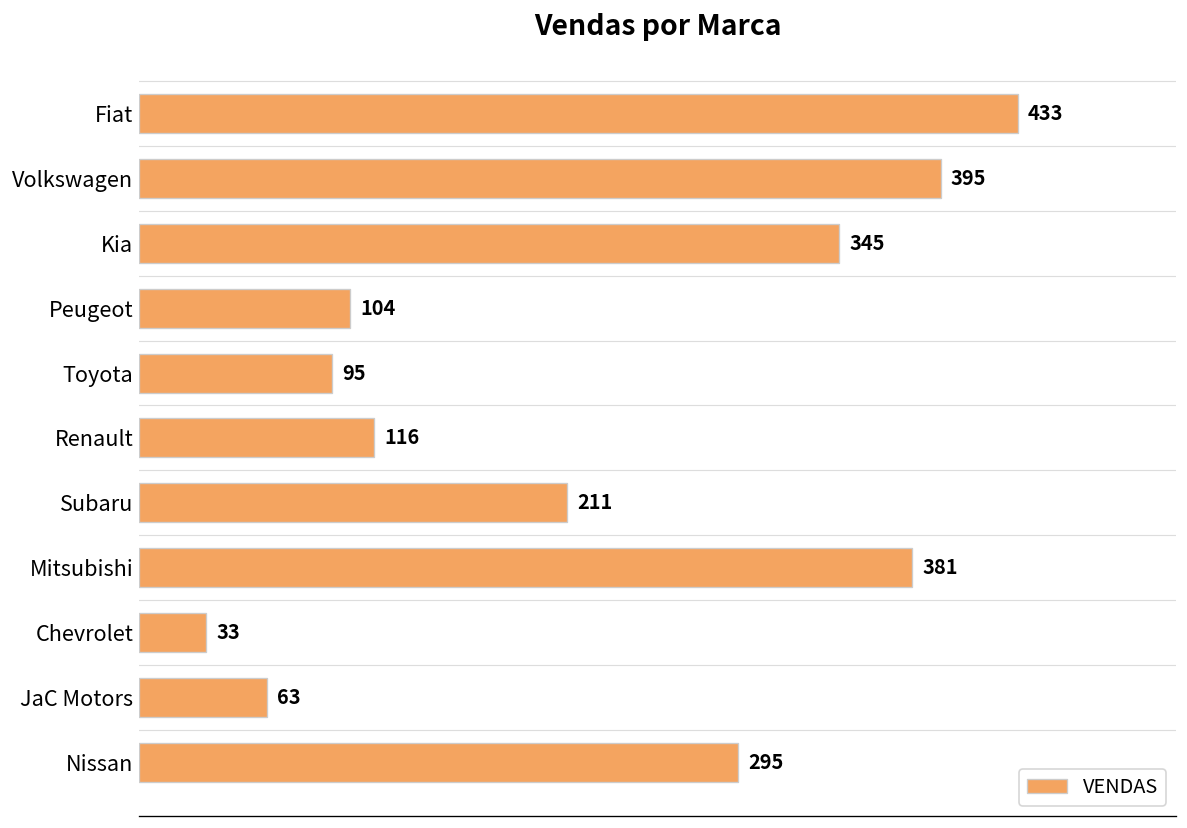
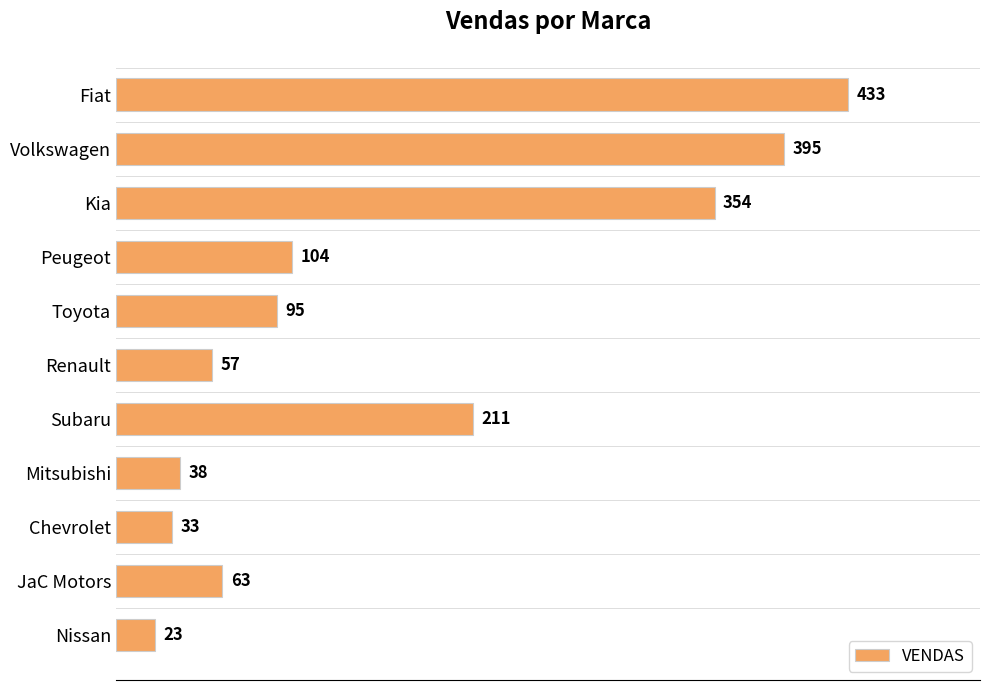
  {
    "Fiat": 433,
    "Volkswagen": 395,
-   "Kia": 345,
+   "Kia": 354,
    "Peugeot": 104,
    "Toyota": 95,
-   "Renault": 116,
+   "Renault": 57,
    "Subaru": 211,
-   "Mitsubishi": 381,
+   "Mitsubishi": 38,
    "Chevrolet": 33,
    "JaC Motors": 63,
-   "Nissan": 295
+   "Nissan": 23
  }
